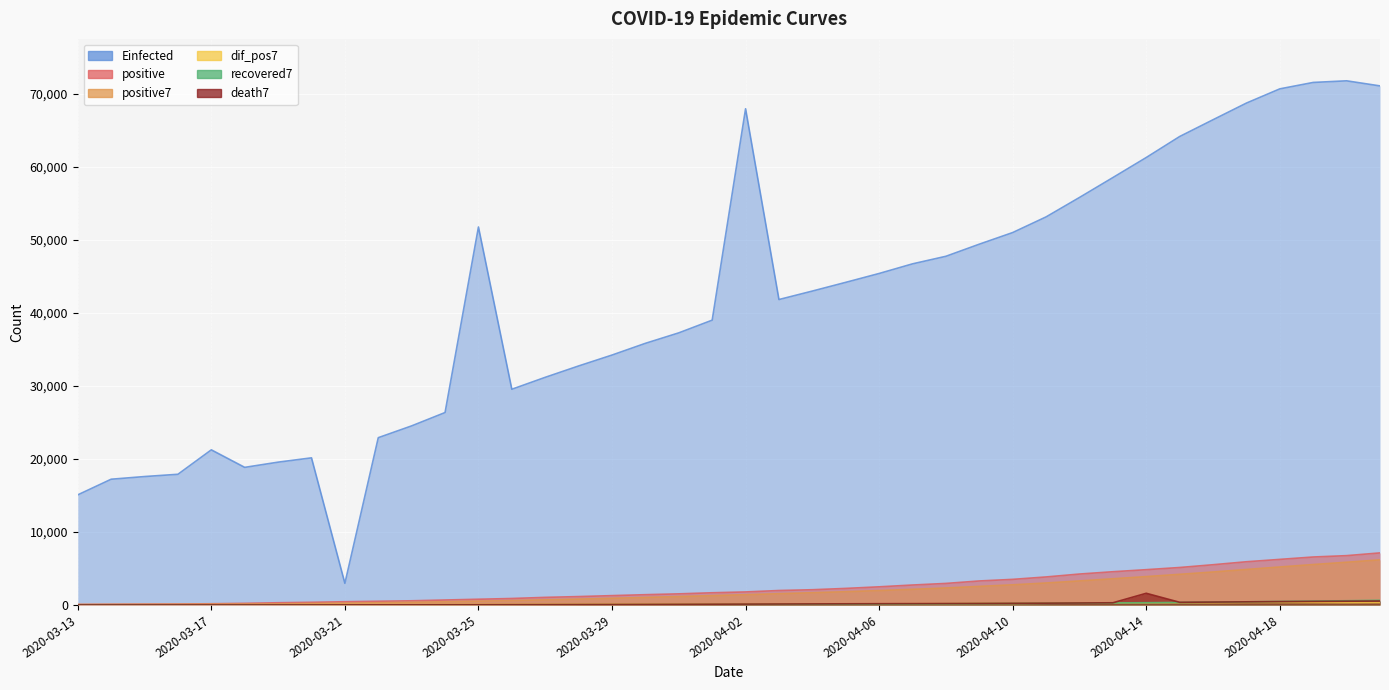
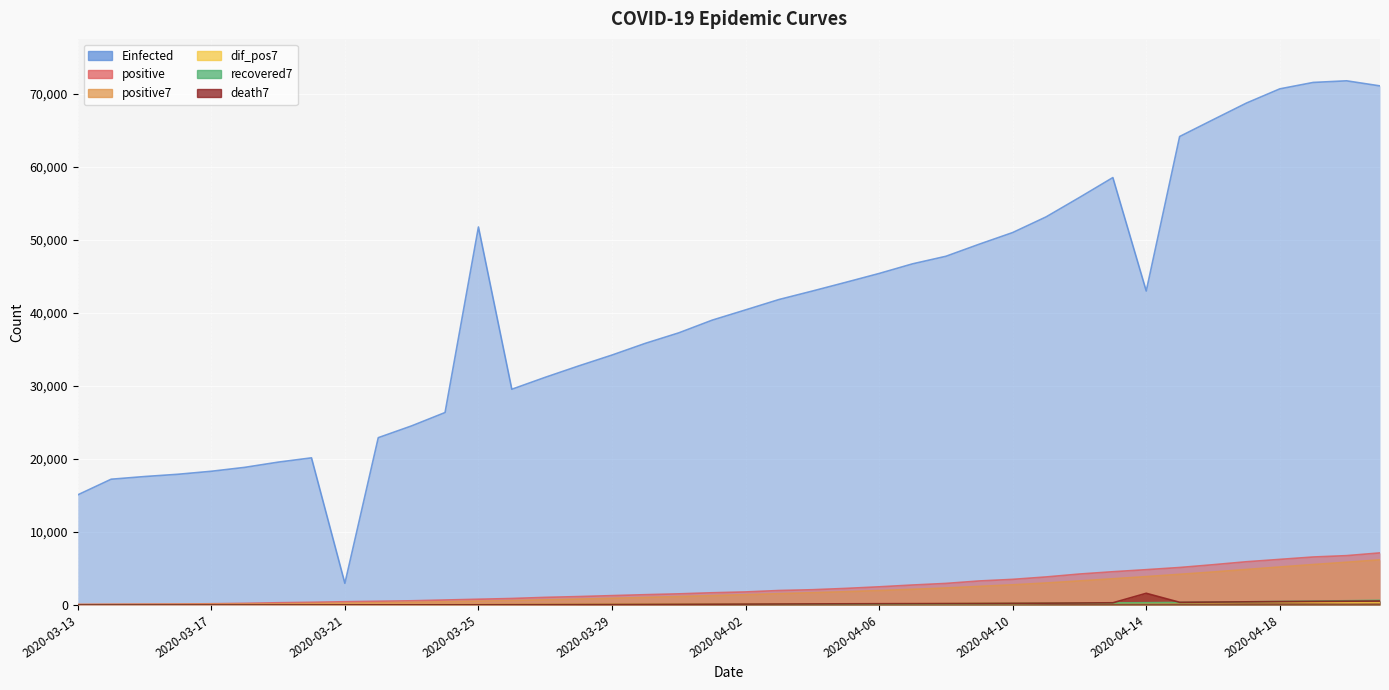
  {
    "Einfected": {
      "2020-03-13": "15,000",
-     "2020-03-17": "21,000",
+     "2020-03-17": "18,000",
      "2020-03-21": "3,000",
      "2020-03-25": "52,000",
      "2020-03-29": "34,000",
-     "2020-04-02": "68,000",
+     "2020-04-02": "40,000",
      "2020-04-06": "45,000",
      "2020-04-10": "51,000",
-     "2020-04-14": "61,000",
+     "2020-04-14": "43,000",
      "2020-04-18": "71,000"
    },
    "death7": {
      "2020-04-14": "2,000"
    }
  }
